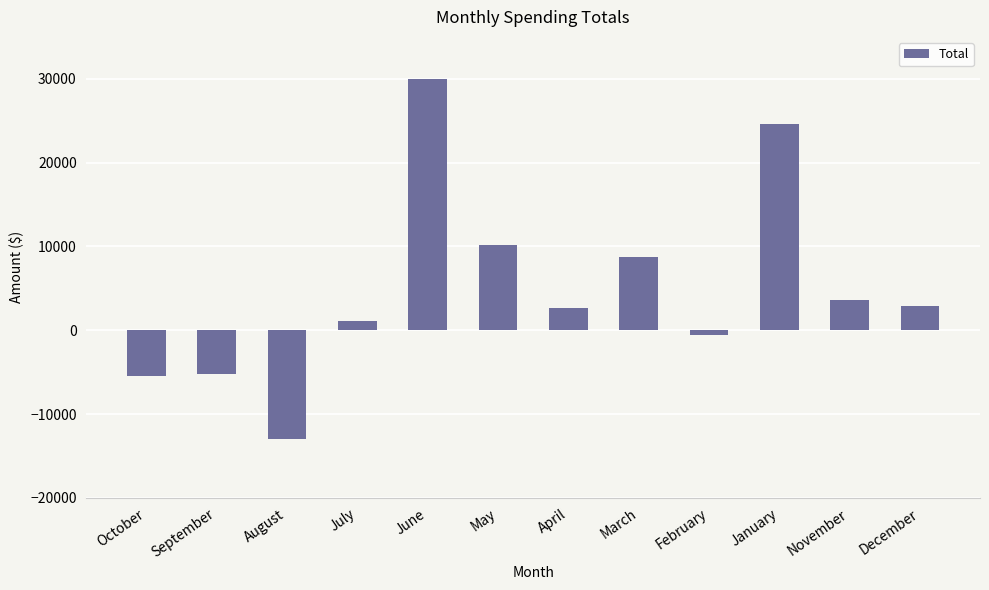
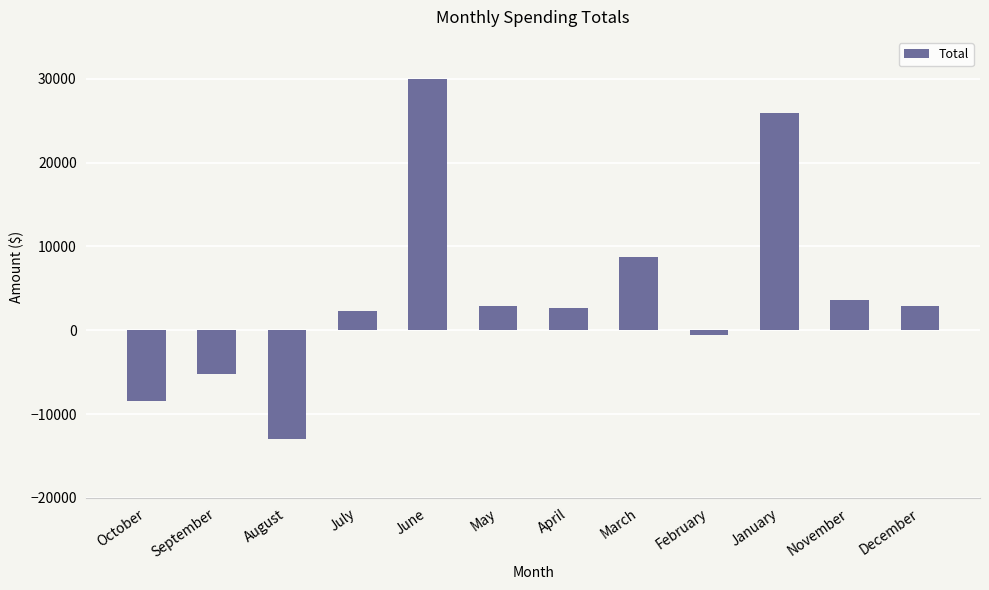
  {
-   "October": -5000,
+   "October": -8000,
    "September": -5000,
    "August": -13000,
-   "July": 1000,
+   "July": 2000,
    "June": 30000,
-   "May": 10000,
+   "May": 3000,
    "April": 3000,
    "March": 9000,
    "February": -1000,
-   "January": 25000,
+   "January": 26000,
    "November": 4000,
    "December": 3000
  }
